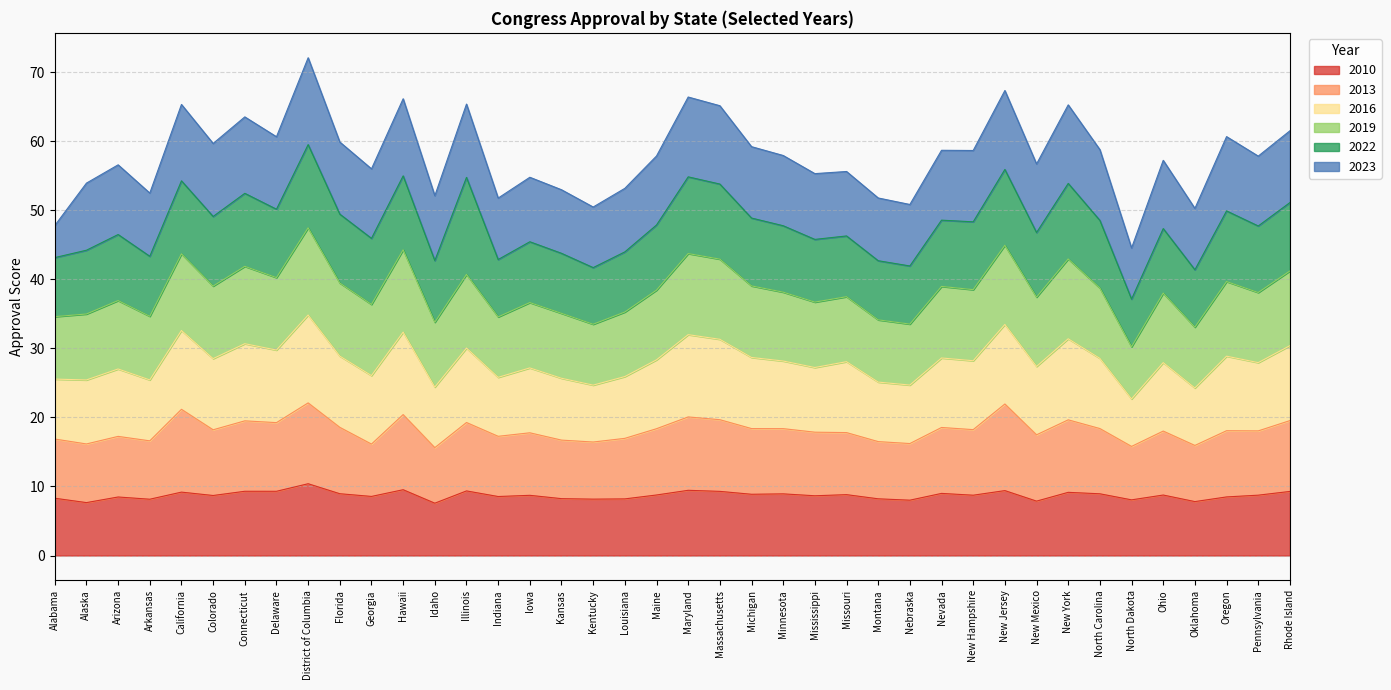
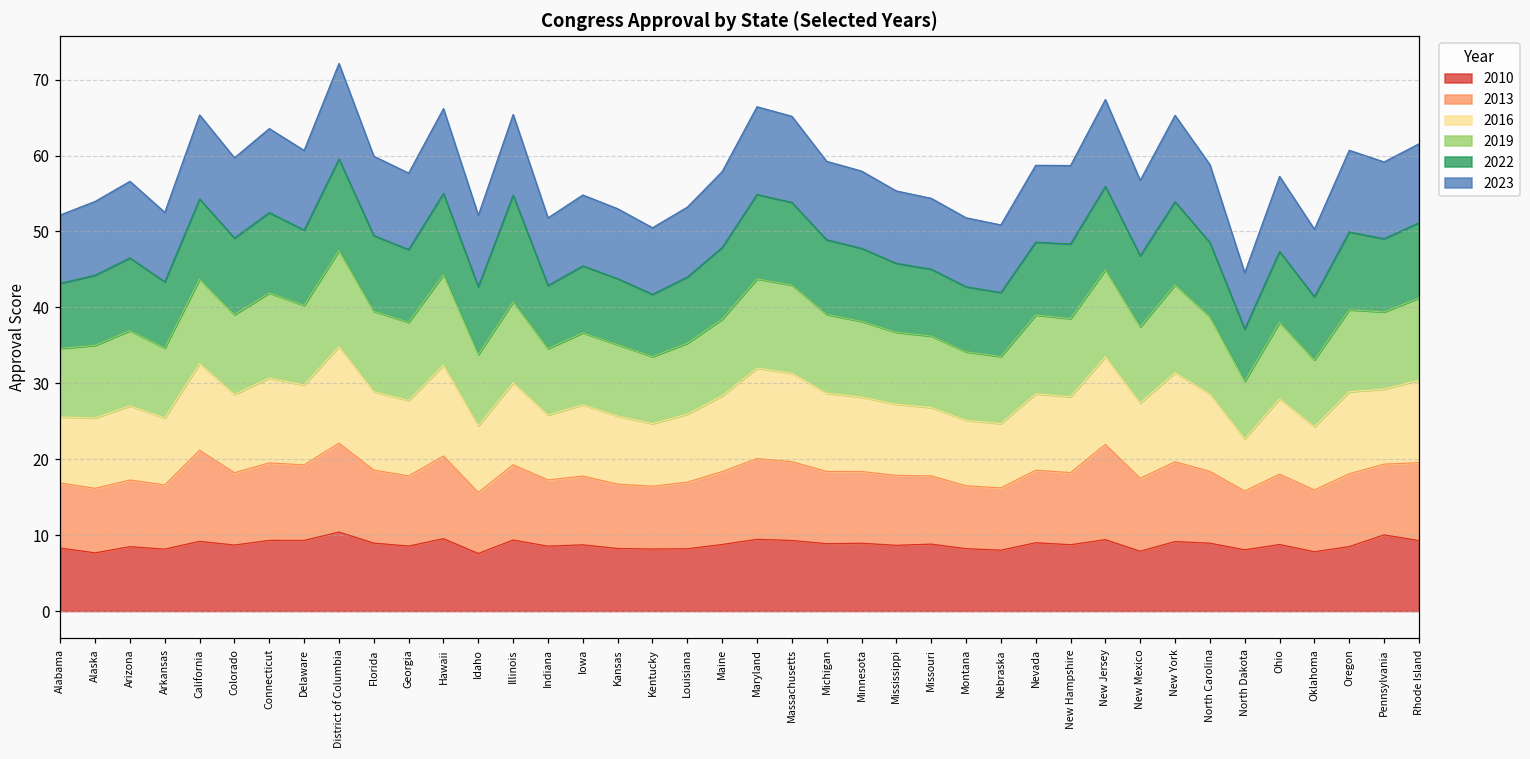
  {
    "2010": {
      "Alabama": 8,
      "Alaska": 8,
      "Arizona": 8,
      "Arkansas": 8,
      "California": 9,
      "Colorado": 9,
      "Connecticut": 9,
      "Delaware": 9,
      "District of Columbia": 10,
      "Florida": 9,
      "Georgia": 9,
      "Hawaii": 10,
      "Idaho": 8,
      "Illinois": 9,
      "Indiana": 9,
      "Iowa": 9,
      "Kansas": 8,
      "Kentucky": 8,
      "Louisiana": 8,
      "Maine": 9,
      "Maryland": 9,
      "Massachusetts": 9,
      "Michigan": 9,
      "Minnesota": 9,
      "Mississippi": 9,
      "Missouri": 9,
      "Montana": 8,
      "Nebraska": 8,
      "Nevada": 9,
      "New Hampshire": 9,
      "New Jersey": 9,
      "New Mexico": 8,
      "New York": 9,
      "North Carolina": 9,
      "North Dakota": 8,
      "Ohio": 9,
      "Oklahoma": 8,
      "Oregon": 8,
-     "Pennsylvania": 9,
+     "Pennsylvania": 10,
      "Rhode Island": 9
    },
    "2013": {
      "Alabama": 9,
      "Alaska": 8,
      "Arizona": 9,
      "Arkansas": 8,
      "California": 12,
      "Colorado": 10,
      "Connecticut": 10,
      "Delaware": 10,
      "District of Columbia": 12,
      "Florida": 10,
-     "Georgia": 8,
+     "Georgia": 9,
      "Hawaii": 11,
      "Idaho": 8,
      "Illinois": 10,
      "Indiana": 9,
      "Iowa": 9,
      "Kansas": 8,
      "Kentucky": 8,
      "Louisiana": 9,
      "Maine": 10,
      "Maryland": 11,
      "Massachusetts": 10,
      "Michigan": 10,
      "Minnesota": 9,
      "Mississippi": 9,
      "Missouri": 9,
      "Montana": 8,
      "Nebraska": 8,
      "Nevada": 10,
      "New Hampshire": 10,
      "New Jersey": 13,
      "New Mexico": 10,
      "New York": 11,
      "North Carolina": 9,
      "North Dakota": 8,
      "Ohio": 9,
      "Oklahoma": 8,
      "Oregon": 10,
      "Pennsylvania": 9,
      "Rhode Island": 10
    },
    "2016": {
      "Alabama": 9,
      "Alaska": 9,
      "Arizona": 10,
      "Arkansas": 9,
      "California": 11,
      "Colorado": 10,
      "Connecticut": 11,
      "Delaware": 11,
      "District of Columbia": 13,
      "Florida": 10,
      "Georgia": 10,
      "Hawaii": 12,
      "Idaho": 9,
      "Illinois": 11,
      "Indiana": 9,
      "Iowa": 9,
      "Kansas": 9,
      "Kentucky": 8,
      "Louisiana": 9,
      "Maine": 10,
      "Maryland": 12,
      "Massachusetts": 12,
      "Michigan": 10,
      "Minnesota": 10,
      "Mississippi": 9,
-     "Missouri": 10,
+     "Missouri": 9,
      "Montana": 9,
      "Nebraska": 8,
      "Nevada": 10,
      "New Hampshire": 10,
      "New Jersey": 12,
      "New Mexico": 10,
      "New York": 12,
      "North Carolina": 10,
      "North Dakota": 7,
      "Ohio": 10,
      "Oklahoma": 8,
      "Oregon": 11,
      "Pennsylvania": 10,
      "Rhode Island": 11
    },
    "2023": {
-     "Alabama": 5,
+     "Alabama": 9,
      "Alaska": 10,
      "Arizona": 10,
      "Arkansas": 9,
      "California": 11,
      "Colorado": 11,
      "Connecticut": 11,
      "Delaware": 11,
      "District of Columbia": 13,
      "Florida": 10,
      "Georgia": 10,
      "Hawaii": 11,
      "Idaho": 9,
      "Illinois": 11,
      "Indiana": 9,
      "Iowa": 9,
      "Kansas": 9,
      "Kentucky": 9,
      "Louisiana": 9,
      "Maine": 10,
      "Maryland": 12,
      "Massachusetts": 11,
      "Michigan": 10,
      "Minnesota": 10,
      "Mississippi": 10,
      "Missouri": 9,
      "Montana": 9,
      "Nebraska": 9,
      "Nevada": 10,
      "New Hampshire": 10,
      "New Jersey": 11,
      "New Mexico": 10,
      "New York": 11,
      "North Carolina": 10,
      "North Dakota": 7,
      "Ohio": 10,
      "Oklahoma": 9,
      "Oregon": 11,
      "Pennsylvania": 10,
      "Rhode Island": 10
    }
  }
